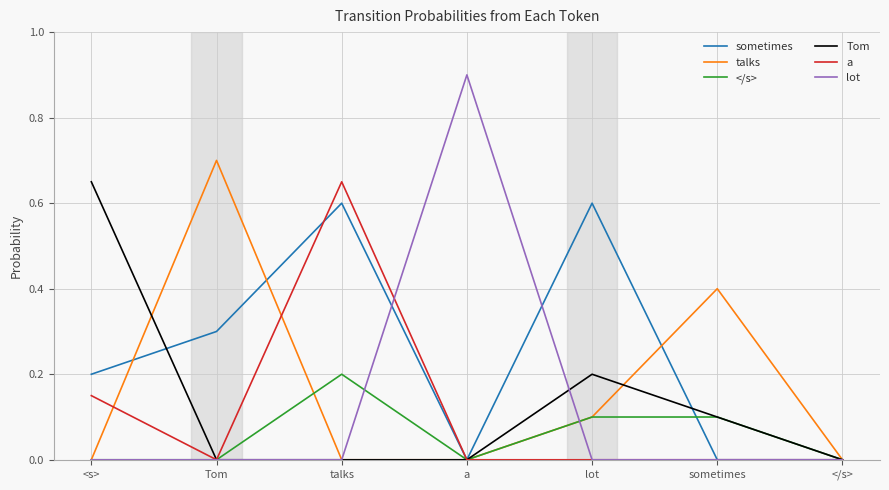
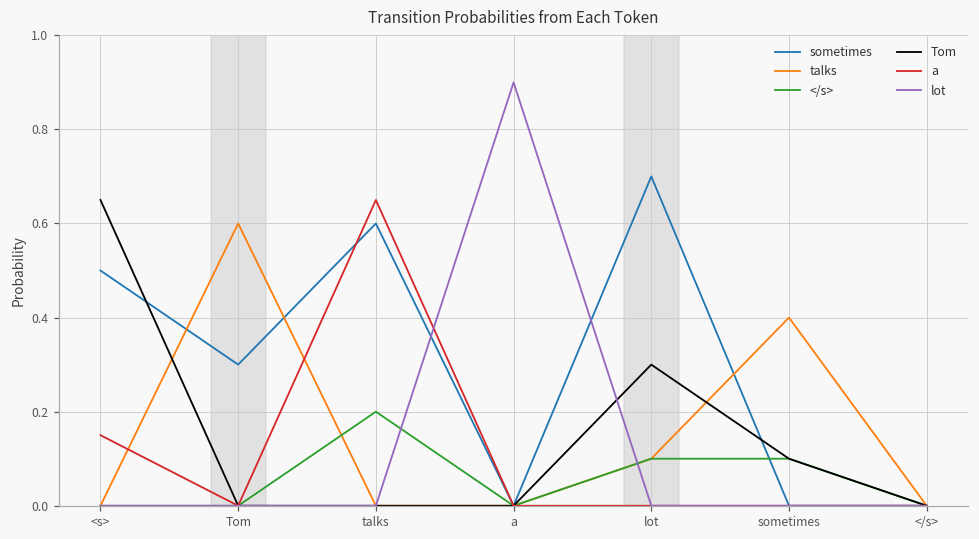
  {
    "sometimes": {
-     "<s>": 0.2,
+     "<s>": 0.5,
      "Tom": 0.3,
      "talks": 0.6,
-     "lot": 0.6
+     "lot": 0.7
    },
    "talks": {
-     "Tom": 0.7,
+     "Tom": 0.6,
      "sometimes": 0.4
    },
    "</s>": {
      "talks": 0.2
    },
    "Tom": {
      "<s>": 0.65,
-     "lot": 0.2
+     "lot": 0.3
    },
    "a": {
      "<s>": 0.15,
      "talks": 0.65
    },
    "lot": {
      "a": 0.9
    }
  }
